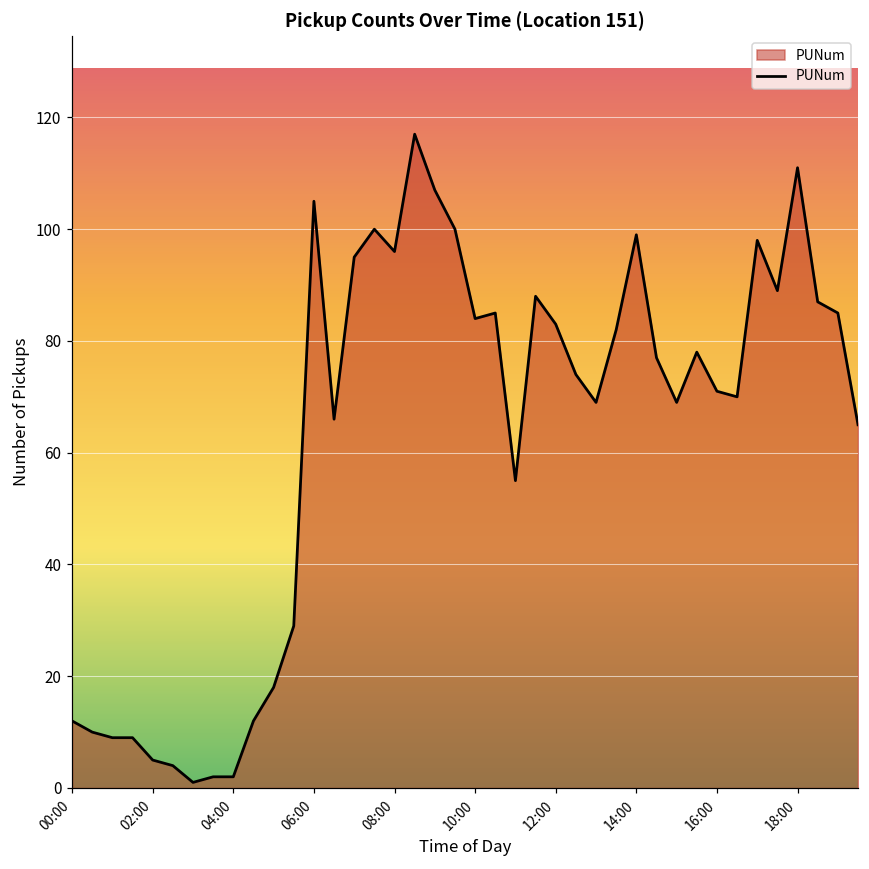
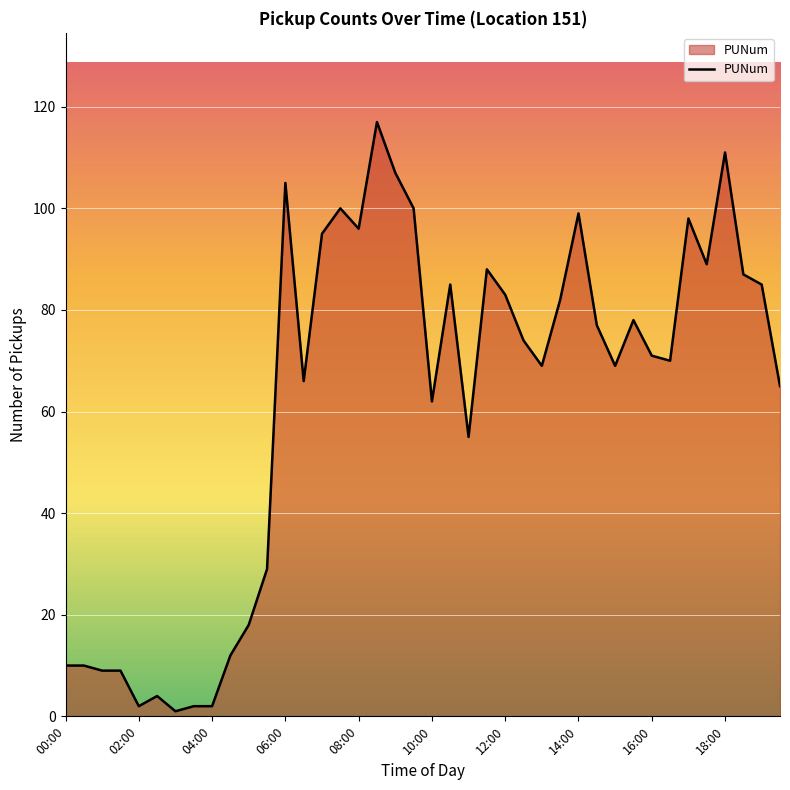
  {
-   "00:00": 12,
-   "02:00": 5,
+   "00:00": 10,
+   "02:00": 2,
    "04:00": 2,
    "06:00": 105,
    "08:00": 96,
-   "10:00": 84,
+   "10:00": 62,
    "12:00": 83,
    "14:00": 99,
    "16:00": 71,
    "18:00": 111
  }
